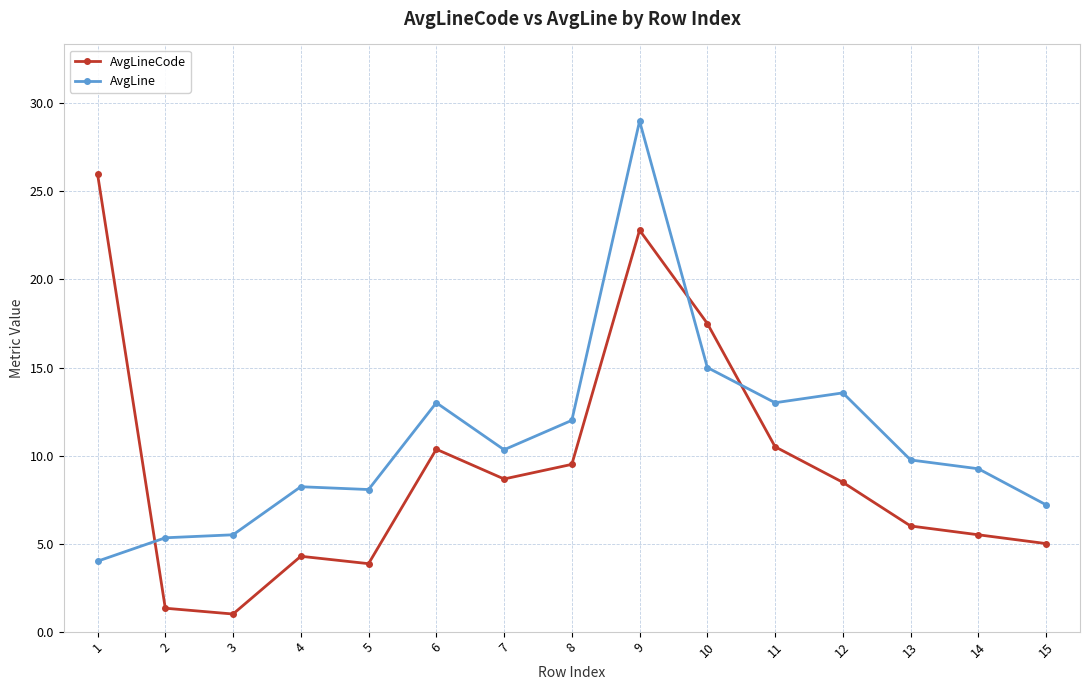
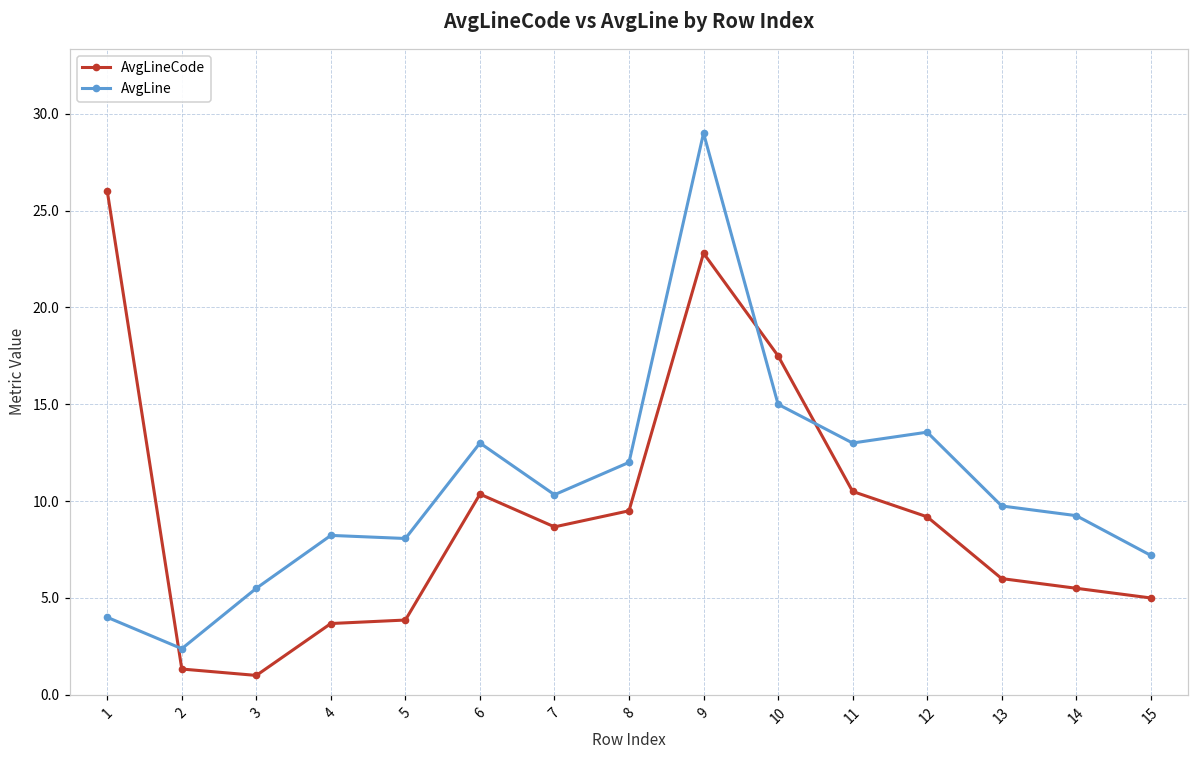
  {
    "AvgLineCode": {
      "1": 26.0,
      "2": 1.3,
      "3": 1.0,
-     "4": 4.3,
+     "4": 3.7,
      "5": 3.9,
      "6": 10.4,
      "7": 8.7,
      "8": 9.5,
      "9": 22.8,
      "10": 17.5,
      "11": 10.5,
-     "12": 8.5,
+     "12": 9.2,
      "13": 6.0,
      "14": 5.5,
      "15": 5.0
    },
    "AvgLine": {
      "1": 4.0,
-     "2": 5.3,
+     "2": 2.4,
      "3": 5.5,
      "4": 8.2,
      "5": 8.1,
      "6": 13.0,
      "7": 10.3,
      "8": 12.0,
      "9": 29.0,
      "10": 15.0,
      "11": 13.0,
      "12": 13.6,
      "13": 9.8,
      "14": 9.3,
      "15": 7.2
    }
  }
